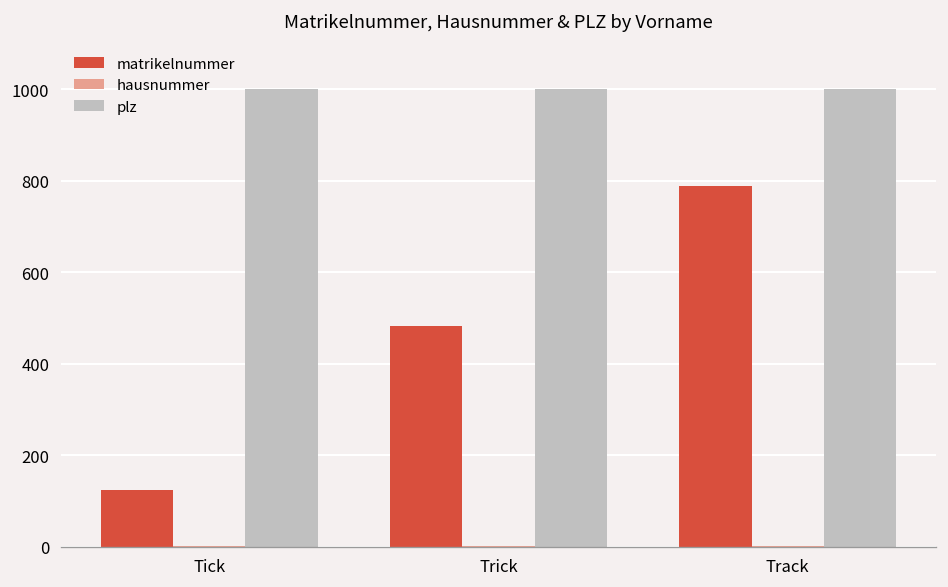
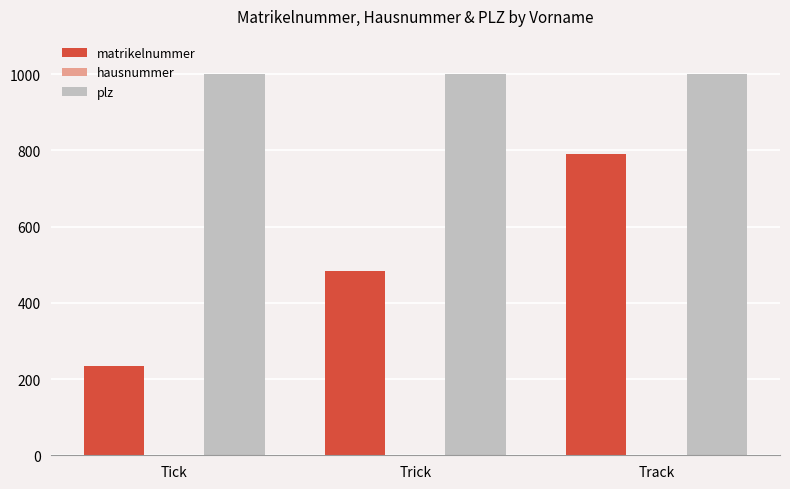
  {
    "matrikelnummer": {
-     "Tick": 120,
+     "Tick": 240,
      "Trick": 480,
      "Track": 790
    },
    "plz": {
      "Tick": 1000,
      "Trick": 1000,
      "Track": 1000
    }
  }
